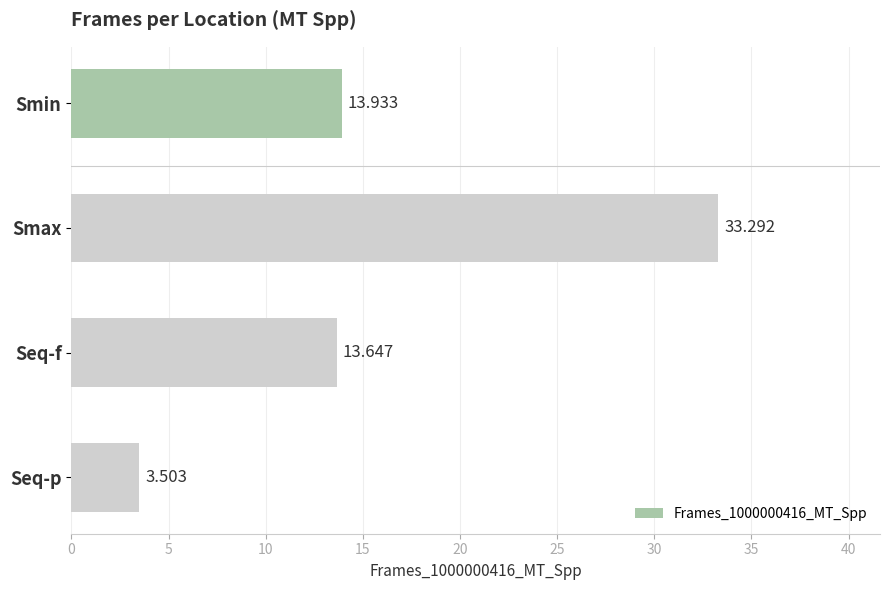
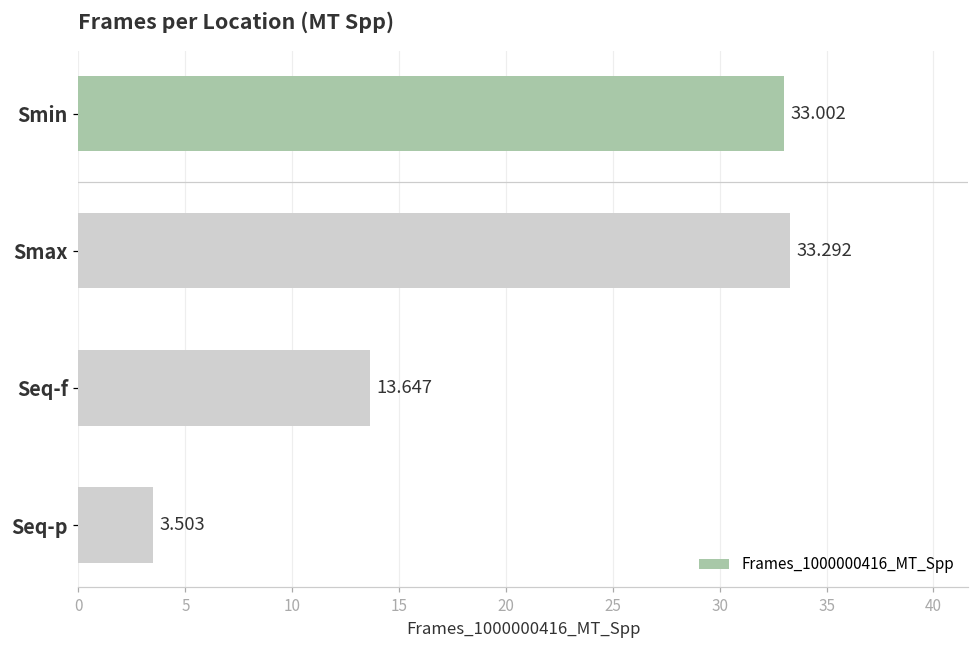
  {
-   "Smin": 13.933,
+   "Smin": 33.002,
    "Smax": 33.292,
    "Seq-f": 13.647,
    "Seq-p": 3.503
  }
